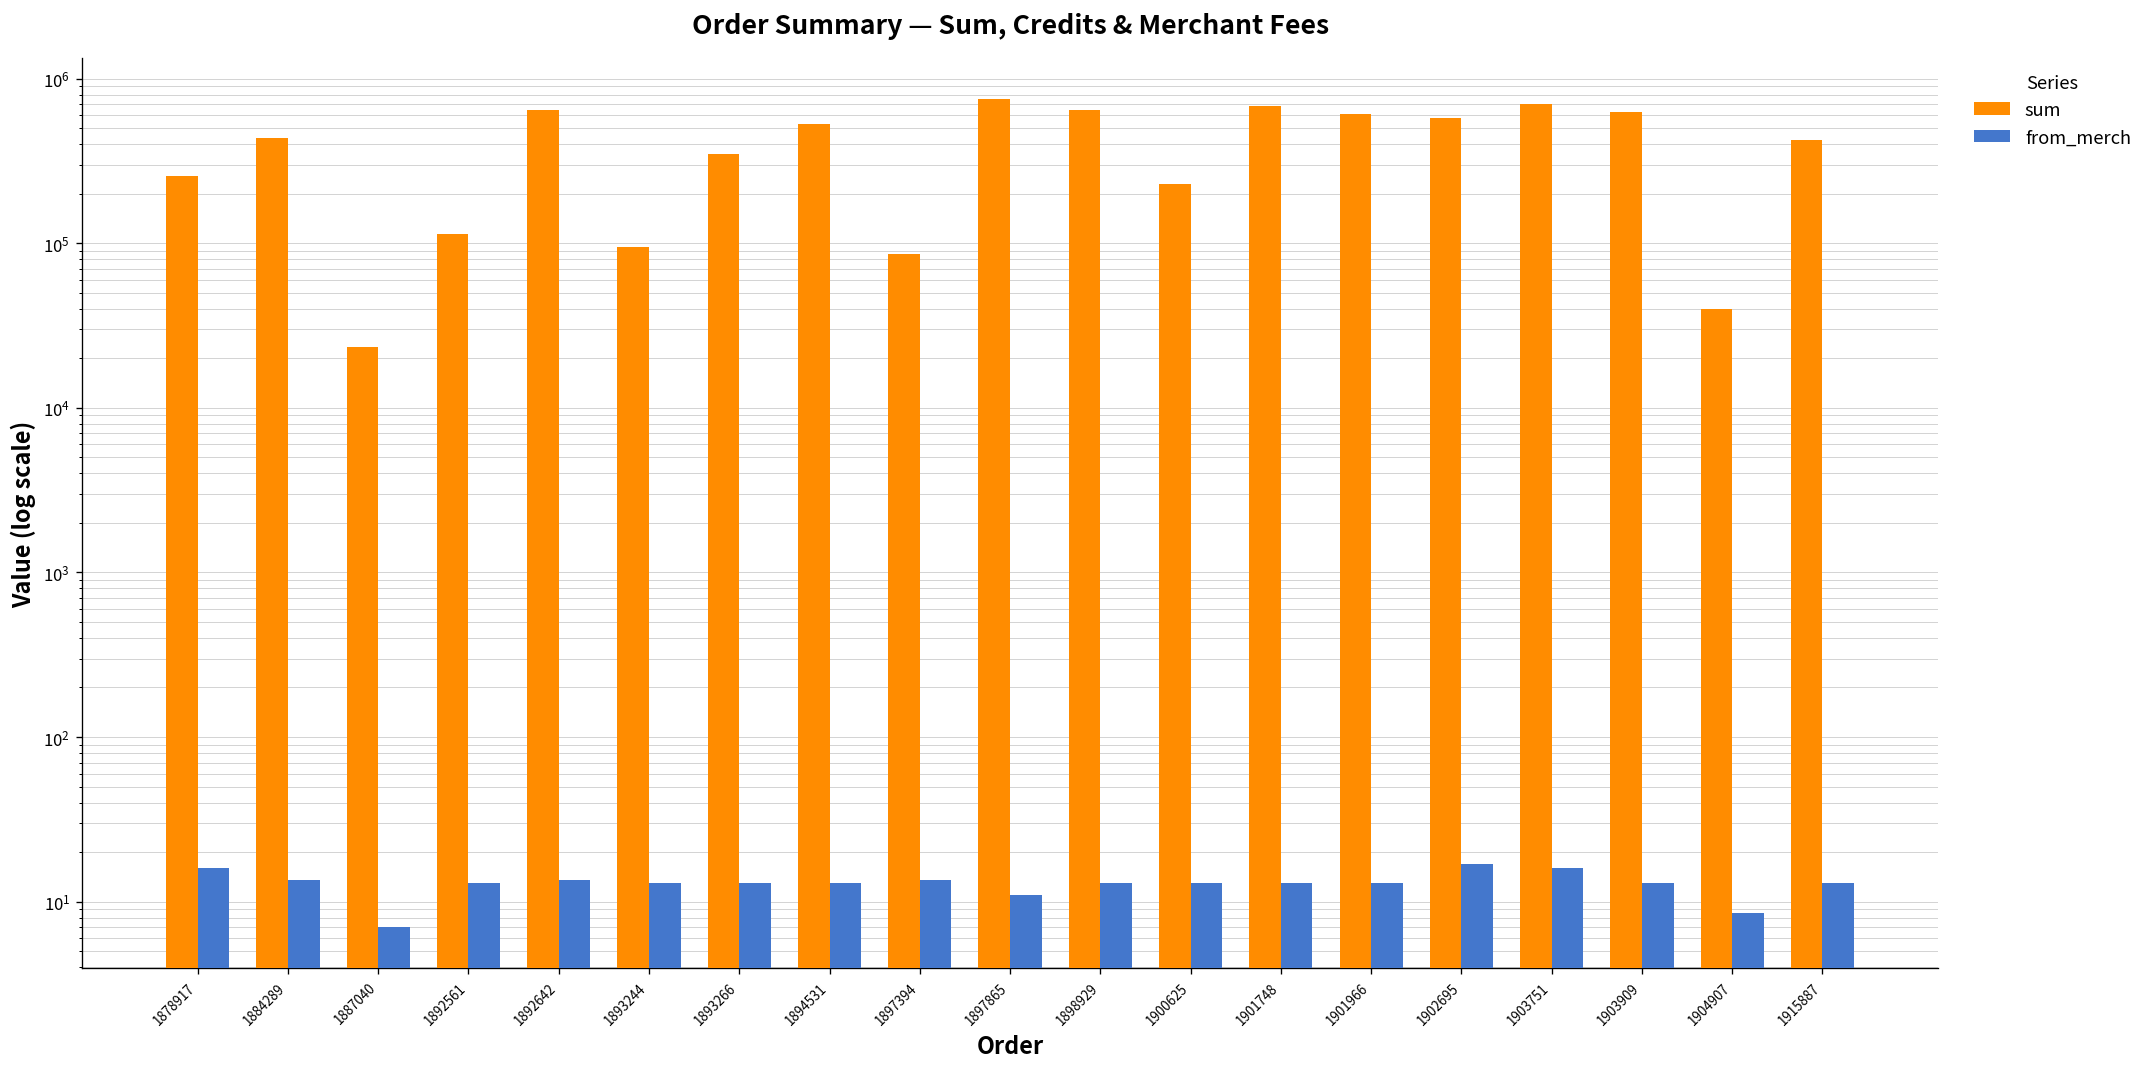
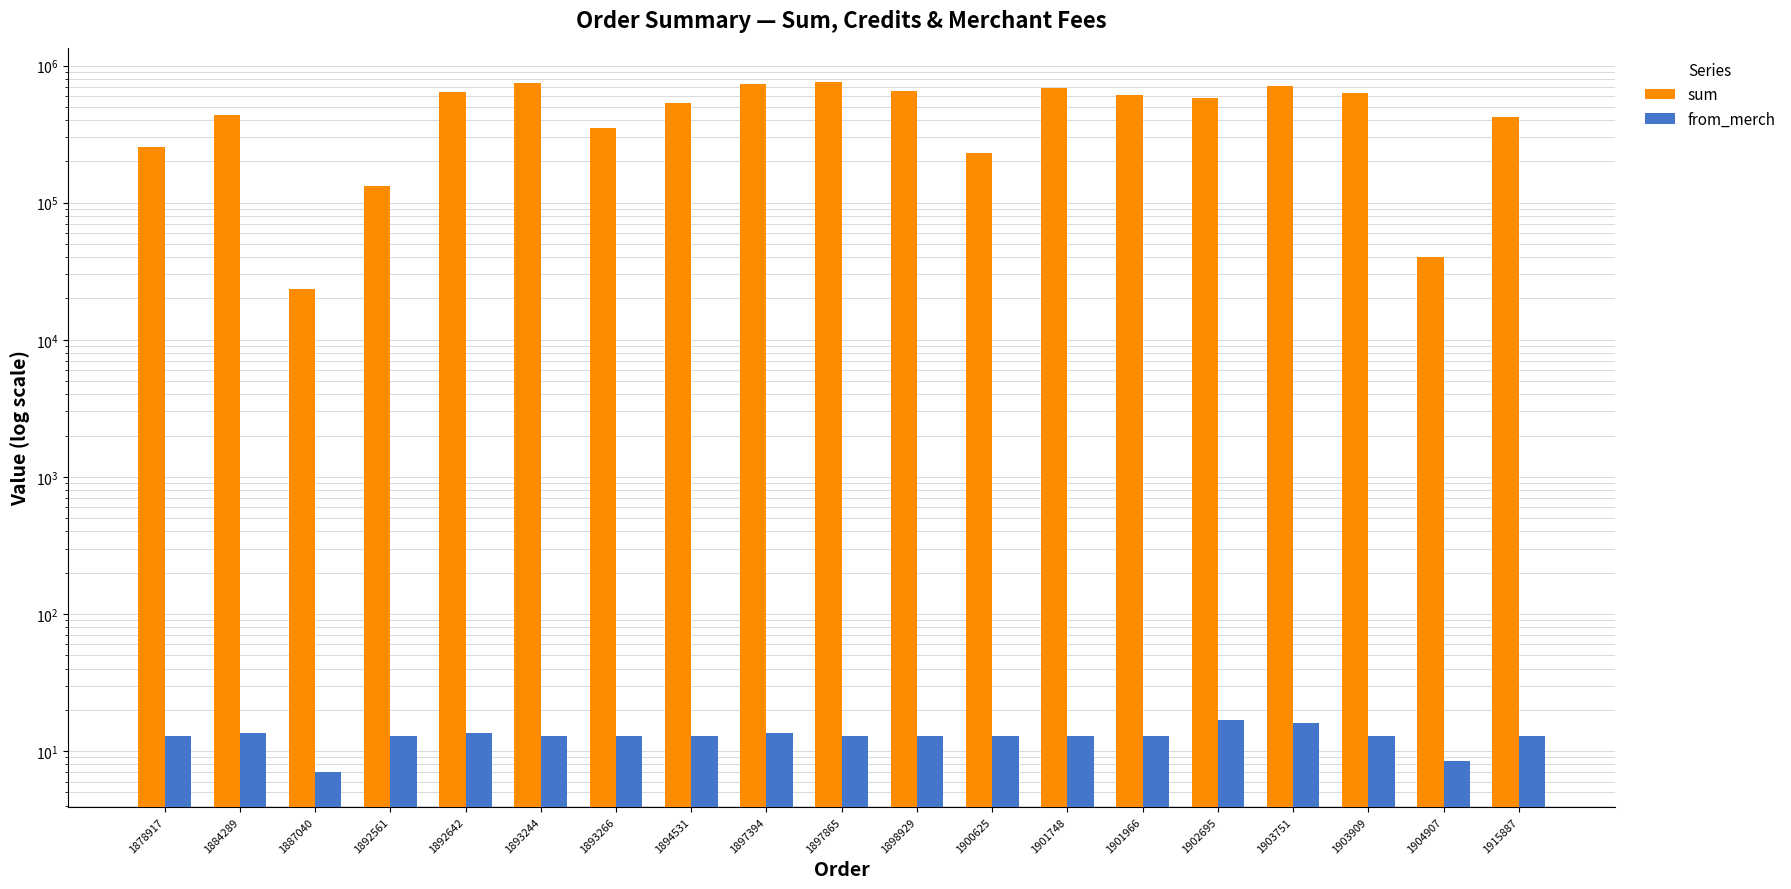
  {
    "sum": {
      "1878917": 260000,
      "1884289": 440000,
      "1887040": 24000,
-     "1892561": 110000,
+     "1892561": 130000,
      "1892642": 600000,
-     "1893244": 100000,
+     "1893244": 700000,
      "1893266": 350000,
      "1894531": 530000,
-     "1897394": 90000,
+     "1897394": 700000,
      "1897865": 800000,
      "1898929": 600000,
      "1900625": 230000,
      "1901748": 700000,
      "1901966": 600000,
      "1902695": 580000,
      "1903751": 700000,
      "1903909": 600000,
      "1904907": 40000,
      "1915887": 420000
    },
    "from_merch": {
-     "1878917": 16,
+     "1878917": 13,
      "1884289": 14,
      "1887040": 7,
      "1892561": 13,
      "1892642": 14,
      "1893244": 13,
      "1893266": 13,
      "1894531": 13,
      "1897394": 14,
-     "1897865": 11,
+     "1897865": 13,
      "1898929": 13,
      "1900625": 13,
      "1901748": 13,
      "1901966": 13,
      "1902695": 17,
      "1903751": 16,
      "1903909": 13,
      "1904907": 9,
      "1915887": 13
    }
  }
